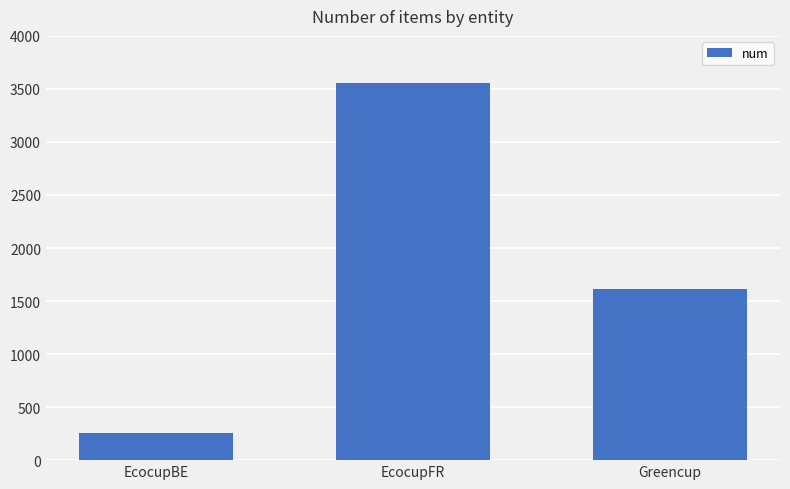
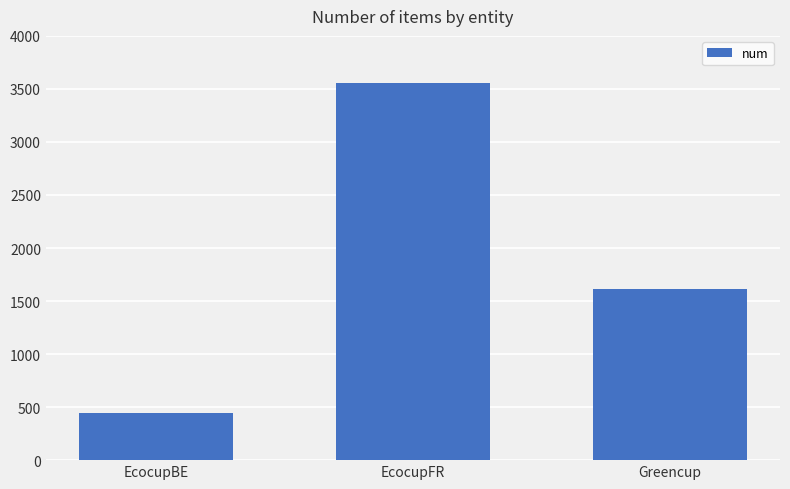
  {
-   "EcocupBE": 260,
+   "EcocupBE": 440,
    "EcocupFR": 3560,
    "Greencup": 1620
  }
